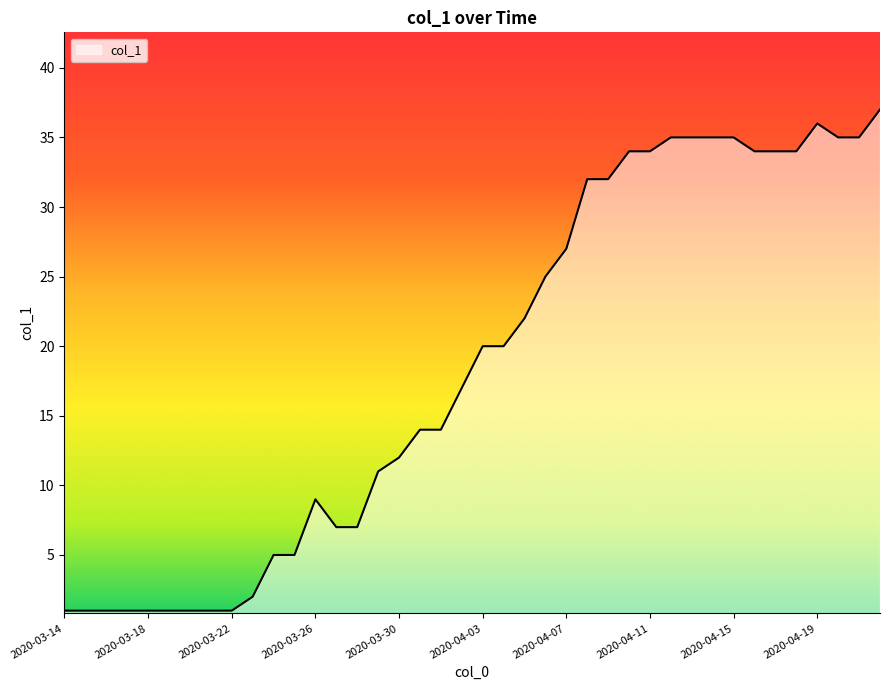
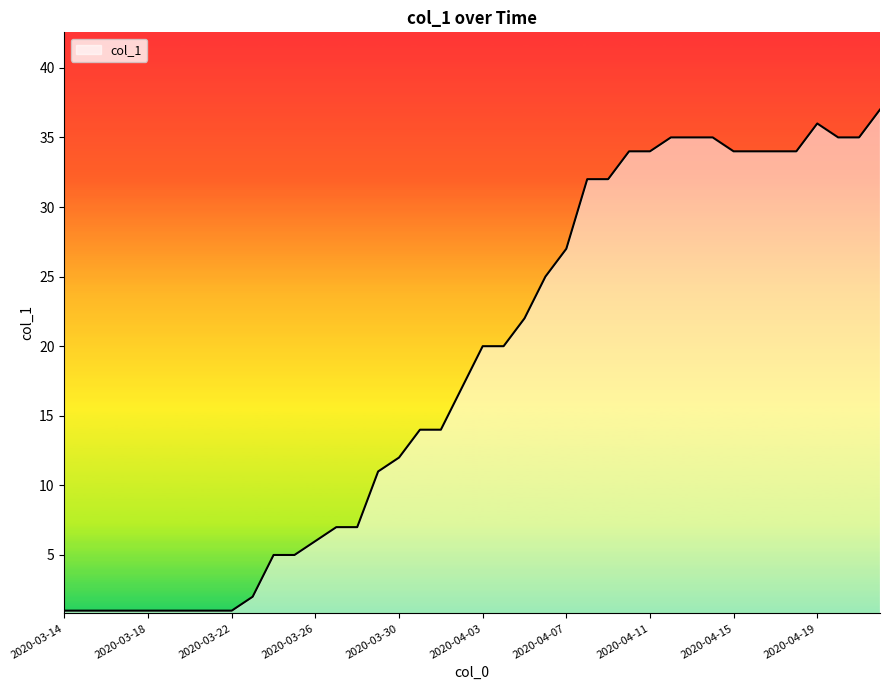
  {
    "2020-03-14": 1,
    "2020-03-18": 1,
    "2020-03-22": 1,
-   "2020-03-26": 9,
+   "2020-03-26": 6,
    "2020-03-30": 12,
    "2020-04-03": 20,
    "2020-04-07": 27,
    "2020-04-11": 34,
-   "2020-04-15": 35,
+   "2020-04-15": 34,
    "2020-04-19": 36
  }
